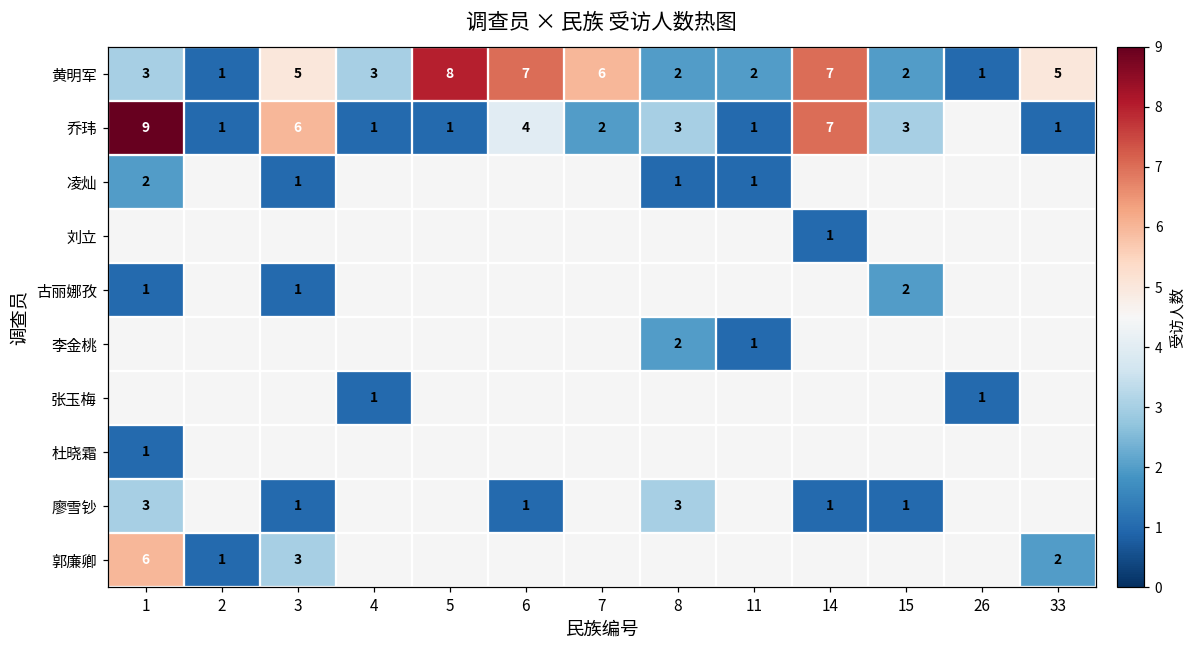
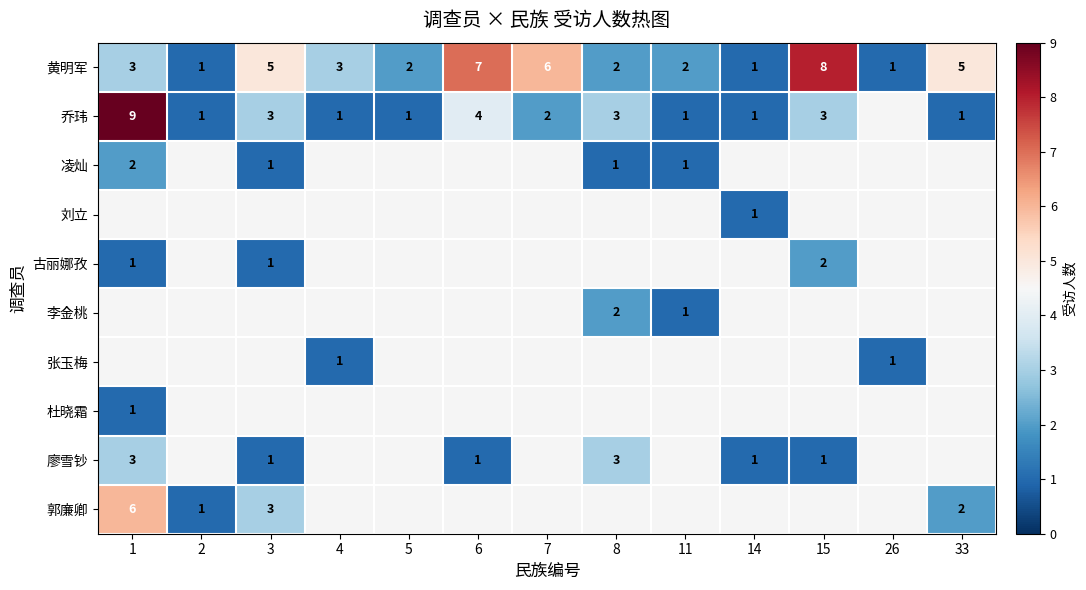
  {
    "黄明军": {
      "1": 3,
      "2": 1,
      "3": 5,
      "4": 3,
-     "5": 8,
+     "5": 2,
      "6": 7,
      "7": 6,
      "8": 2,
      "11": 2,
-     "14": 7,
-     "15": 2,
+     "14": 1,
+     "15": 8,
      "26": 1,
      "33": 5
    },
    "乔玮": {
      "1": 9,
      "2": 1,
-     "3": 6,
+     "3": 3,
      "4": 1,
      "5": 1,
      "6": 4,
      "7": 2,
      "8": 3,
      "11": 1,
-     "14": 7,
+     "14": 1,
      "15": 3,
      "33": 1
    },
    "凌灿": {
      "1": 2,
      "3": 1,
      "8": 1,
      "11": 1
    },
    "刘立": {
      "14": 1
    },
    "古丽娜孜": {
      "1": 1,
      "3": 1,
      "15": 2
    },
    "李金桃": {
      "8": 2,
      "11": 1
    },
    "张玉梅": {
      "4": 1,
      "26": 1
    },
    "杜晓霜": {
      "1": 1
    },
    "廖雪钞": {
      "1": 3,
      "3": 1,
      "6": 1,
      "8": 3,
      "14": 1,
      "15": 1
    },
    "郭廉卿": {
      "1": 6,
      "2": 1,
      "3": 3,
      "33": 2
    }
  }
